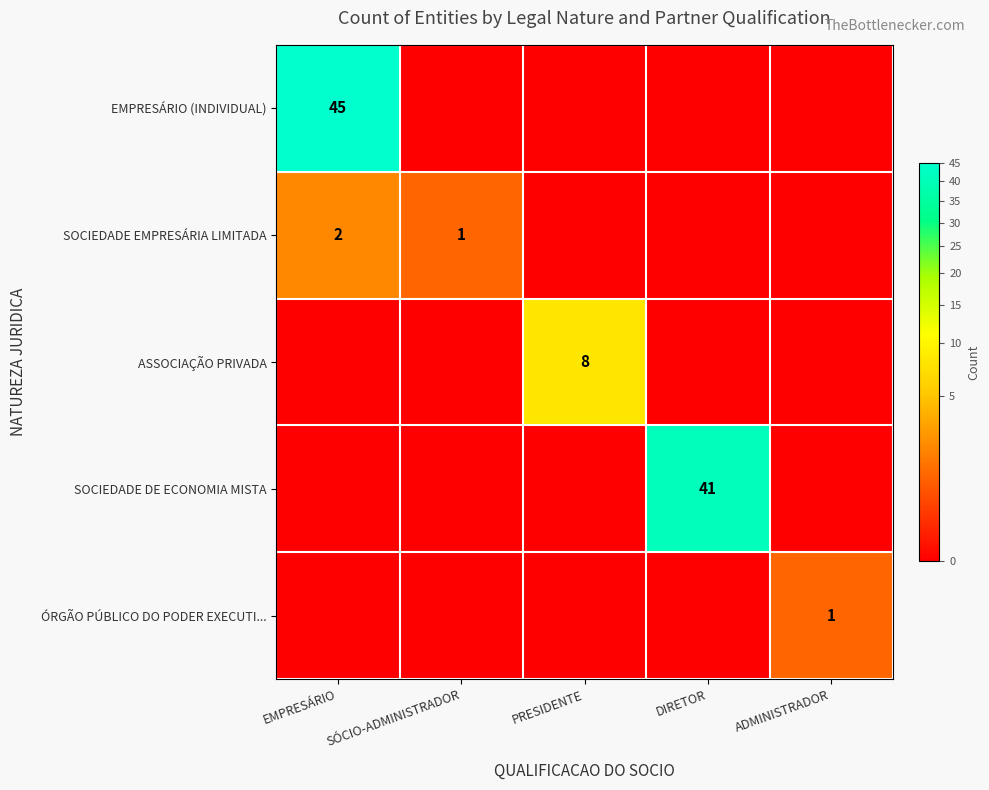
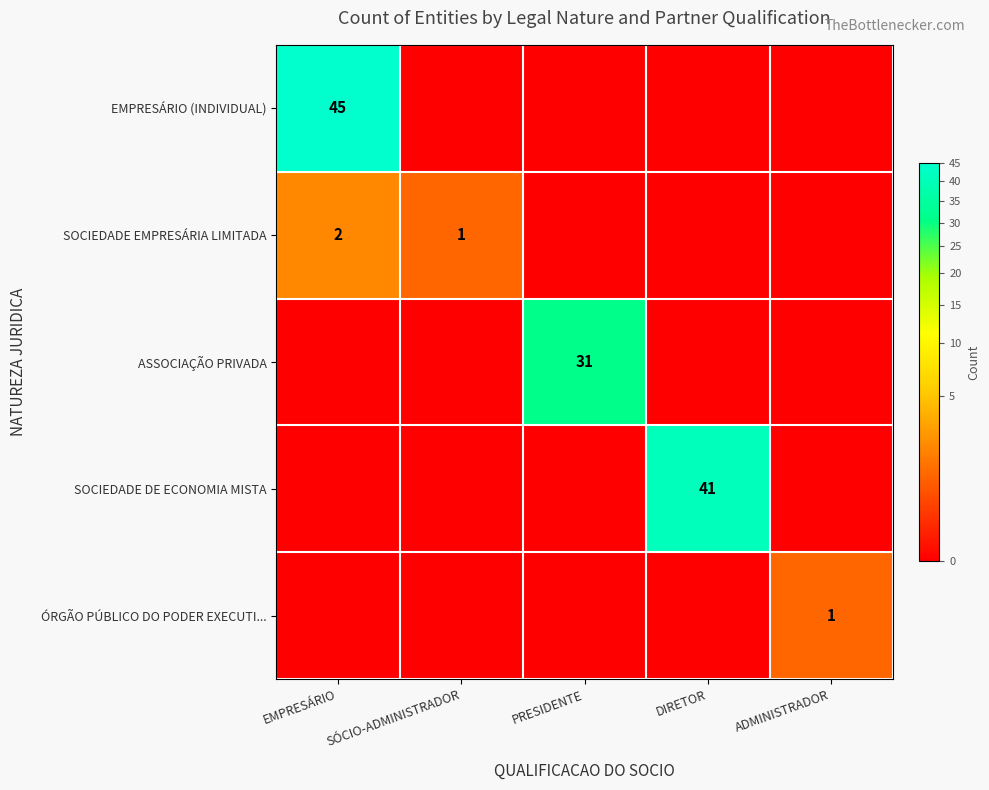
  {
    "EMPRESÁRIO (INDIVIDUAL)": {
      "EMPRESÁRIO": 45
    },
    "SOCIEDADE EMPRESÁRIA LIMITADA": {
      "EMPRESÁRIO": 2,
      "SÓCIO-ADMINISTRADOR": 1
    },
    "ASSOCIAÇÃO PRIVADA": {
-     "PRESIDENTE": 8
+     "PRESIDENTE": 31
    },
    "SOCIEDADE DE ECONOMIA MISTA": {
      "DIRETOR": 41
    },
    "ÓRGÃO PÚBLICO DO PODER EXECUTI...": {
      "ADMINISTRADOR": 1
    }
  }
